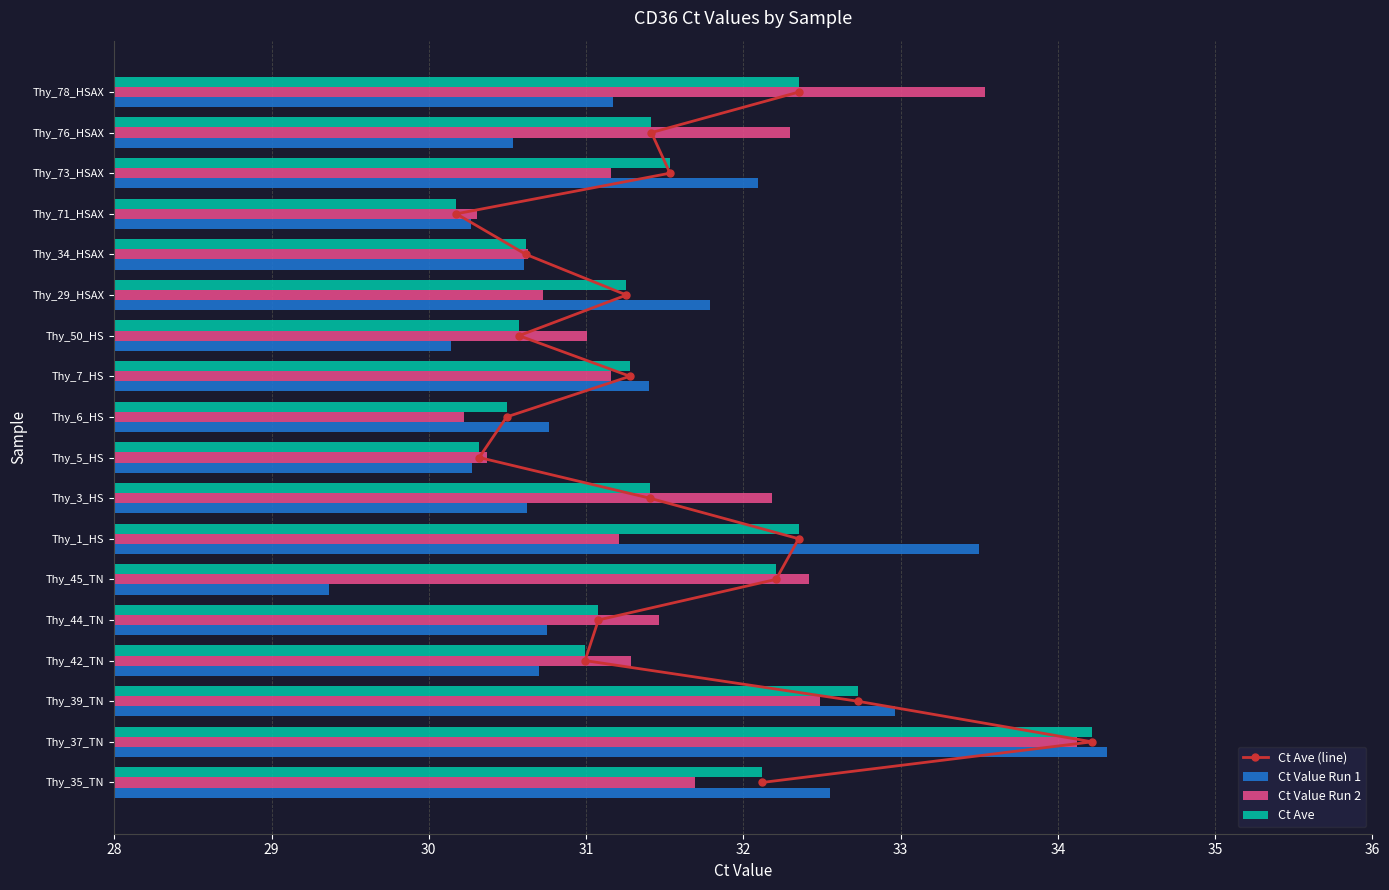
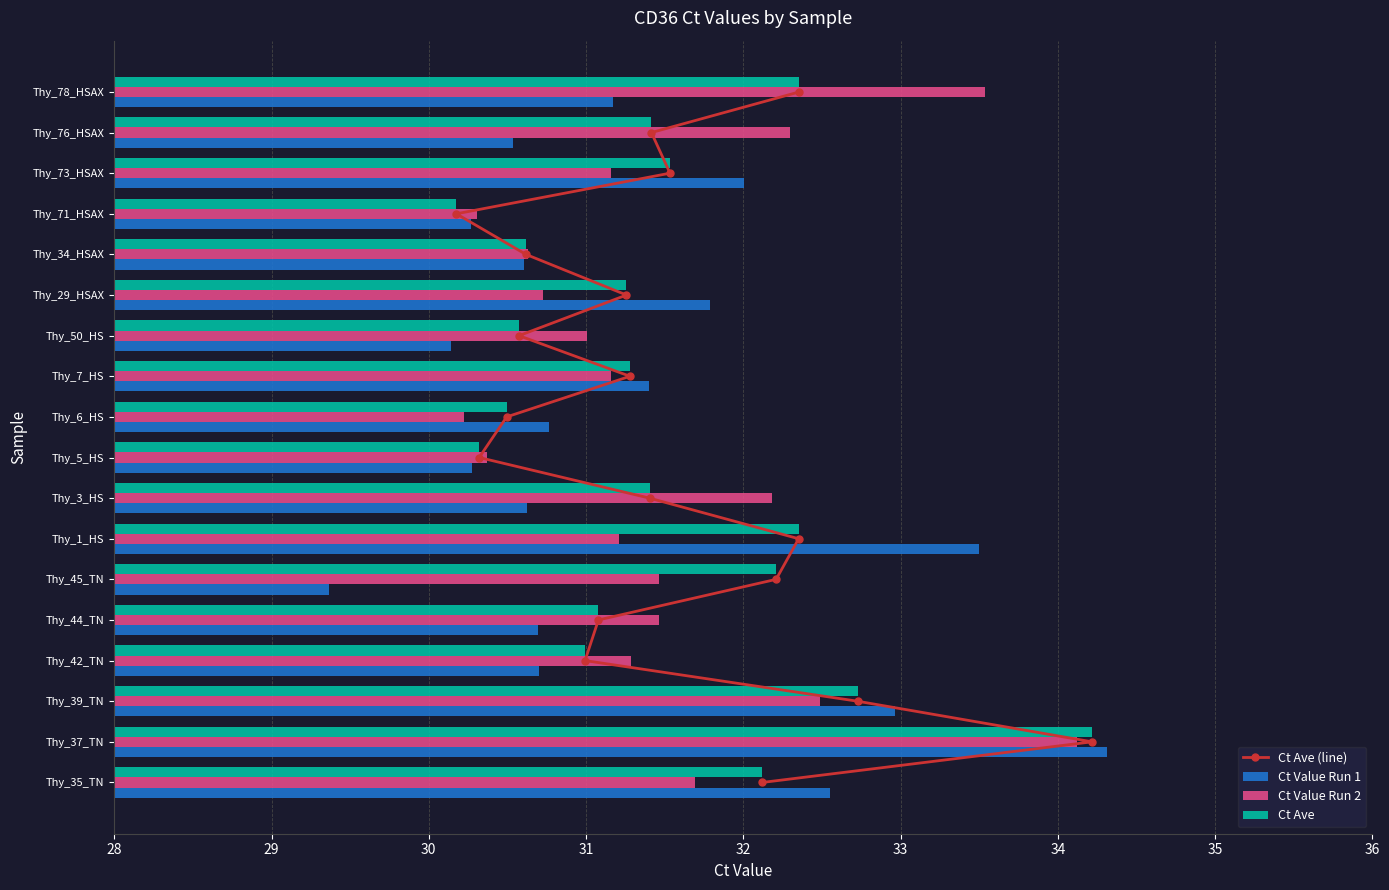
  {
    "Ct Value Run 1": {
      "Thy_78_HSAX": 31.17,
      "Thy_76_HSAX": 30.53,
-     "Thy_73_HSAX": 32.10,
+     "Thy_73_HSAX": 32.01,
      "Thy_71_HSAX": 30.27,
      "Thy_34_HSAX": 30.61,
      "Thy_29_HSAX": 31.79,
      "Thy_50_HS": 30.14,
      "Thy_7_HS": 31.40,
      "Thy_6_HS": 30.77,
      "Thy_5_HS": 30.27,
      "Thy_3_HS": 30.63,
      "Thy_1_HS": 33.50,
      "Thy_45_TN": 29.36,
-     "Thy_44_TN": 30.75,
+     "Thy_44_TN": 30.70,
      "Thy_42_TN": 30.70,
      "Thy_39_TN": 32.96,
      "Thy_37_TN": 34.31,
      "Thy_35_TN": 32.55
    },
    "Ct Value Run 2": {
      "Thy_78_HSAX": 33.54,
      "Thy_76_HSAX": 32.30,
      "Thy_73_HSAX": 31.16,
      "Thy_71_HSAX": 30.30,
      "Thy_34_HSAX": 30.63,
      "Thy_29_HSAX": 30.72,
      "Thy_50_HS": 31.00,
      "Thy_7_HS": 31.16,
      "Thy_6_HS": 30.23,
      "Thy_5_HS": 30.37,
      "Thy_3_HS": 32.18,
      "Thy_1_HS": 31.21,
-     "Thy_45_TN": 32.42,
+     "Thy_45_TN": 31.46,
      "Thy_44_TN": 31.46,
      "Thy_42_TN": 31.29,
      "Thy_39_TN": 32.49,
      "Thy_37_TN": 34.12,
      "Thy_35_TN": 31.69
    },
    "Ct Ave": {
      "Thy_78_HSAX": 32.36,
      "Thy_76_HSAX": 31.42,
      "Thy_73_HSAX": 31.53,
      "Thy_71_HSAX": 30.18,
      "Thy_34_HSAX": 30.62,
      "Thy_29_HSAX": 31.26,
      "Thy_50_HS": 30.57,
      "Thy_7_HS": 31.28,
      "Thy_6_HS": 30.50,
      "Thy_5_HS": 30.32,
      "Thy_3_HS": 31.40,
      "Thy_1_HS": 32.35,
      "Thy_45_TN": 32.21,
      "Thy_44_TN": 31.08,
      "Thy_42_TN": 30.99,
      "Thy_39_TN": 32.73,
      "Thy_37_TN": 34.22,
      "Thy_35_TN": 32.12
    }
  }
